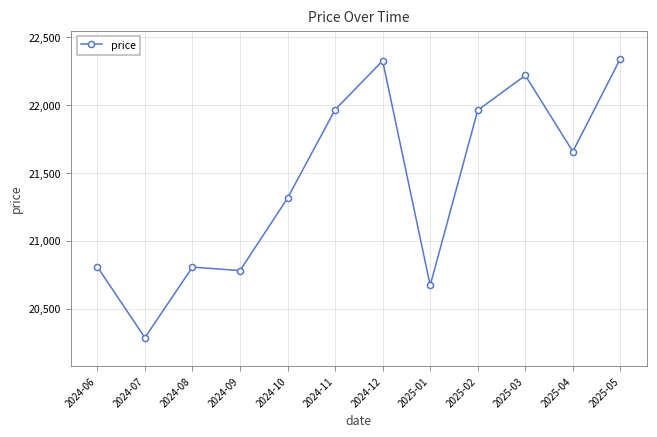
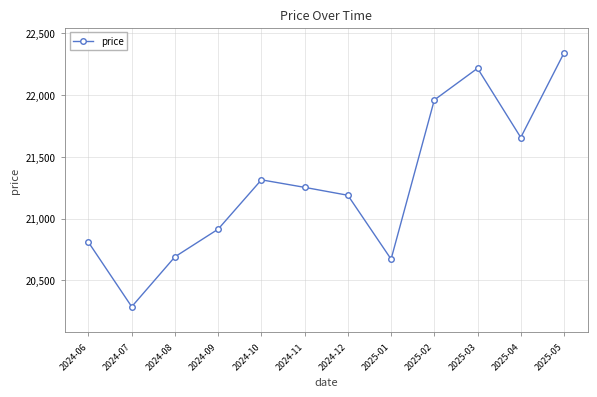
  {
    "2024-06": "20,810",
    "2024-07": "20,290",
-   "2024-08": "20,810",
-   "2024-09": "20,780",
+   "2024-08": "20,690",
+   "2024-09": "20,920",
    "2024-10": "21,310",
-   "2024-11": "21,970",
-   "2024-12": "22,330",
+   "2024-11": "21,250",
+   "2024-12": "21,190",
    "2025-01": "20,670",
    "2025-02": "21,960",
    "2025-03": "22,220",
    "2025-04": "21,660",
    "2025-05": "22,340"
  }
